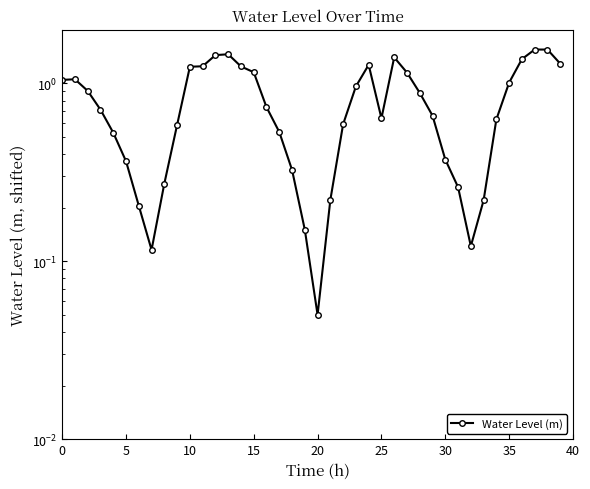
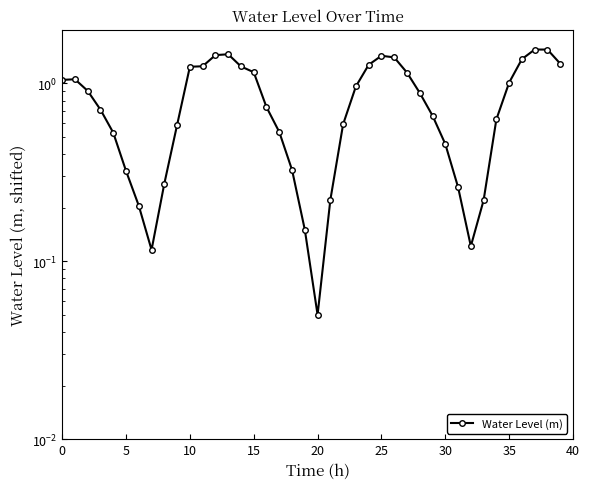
  {
    "0": 1.0,
-   "5": 0.36,
+   "5": 0.32,
    "10": 1.2,
    "15": 1.2,
    "20": 0.05,
-   "25": 0.64,
-   "30": 0.37,
+   "25": 1.4,
+   "30": 0.46,
    "35": 1.0
  }
